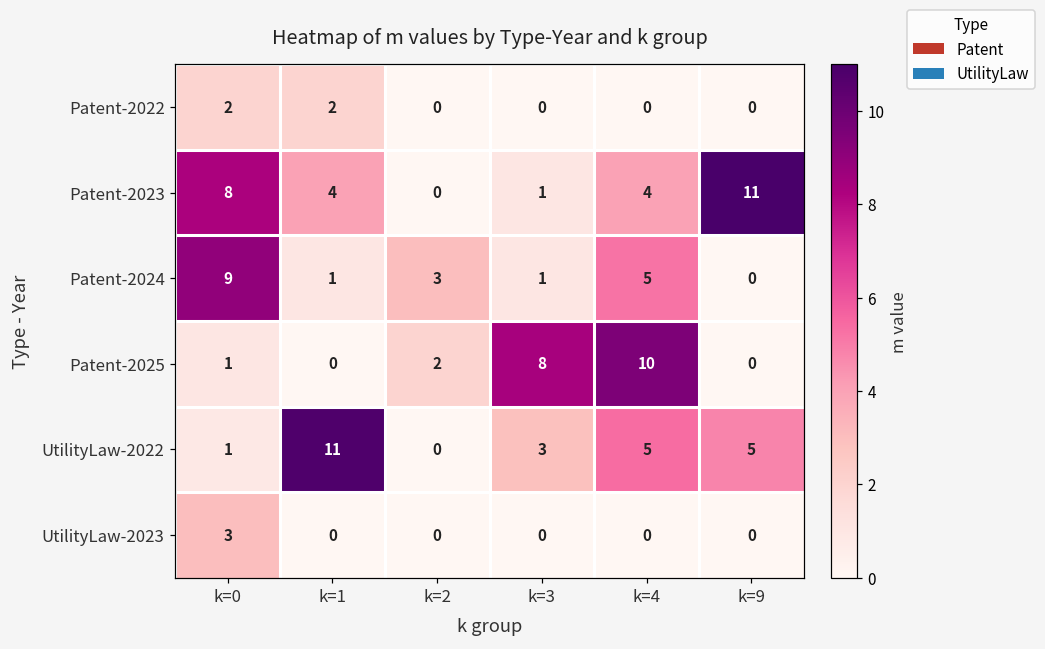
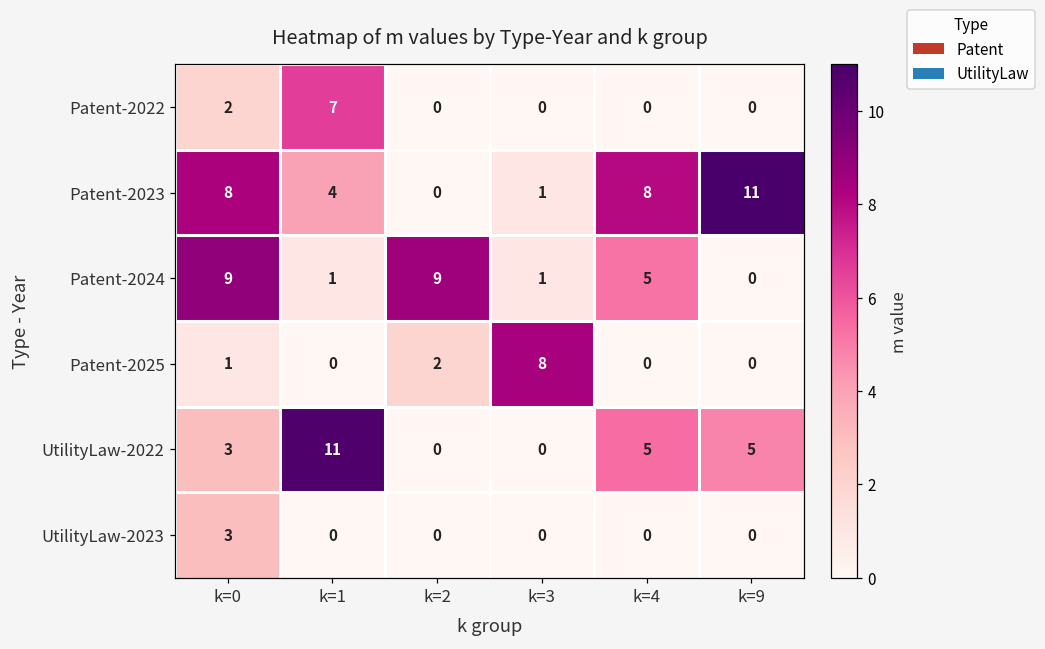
  {
    "Patent-2022": {
      "k=0": 2,
-     "k=1": 2,
+     "k=1": 7,
      "k=2": 0,
      "k=3": 0,
      "k=4": 0,
      "k=9": 0
    },
    "Patent-2023": {
      "k=0": 8,
      "k=1": 4,
      "k=2": 0,
      "k=3": 1,
-     "k=4": 4,
+     "k=4": 8,
      "k=9": 11
    },
    "Patent-2024": {
      "k=0": 9,
      "k=1": 1,
-     "k=2": 3,
+     "k=2": 9,
      "k=3": 1,
      "k=4": 5,
      "k=9": 0
    },
    "Patent-2025": {
      "k=0": 1,
      "k=1": 0,
      "k=2": 2,
      "k=3": 8,
-     "k=4": 10,
+     "k=4": 0,
      "k=9": 0
    },
    "UtilityLaw-2022": {
-     "k=0": 1,
+     "k=0": 3,
      "k=1": 11,
      "k=2": 0,
-     "k=3": 3,
+     "k=3": 0,
      "k=4": 5,
      "k=9": 5
    },
    "UtilityLaw-2023": {
      "k=0": 3,
      "k=1": 0,
      "k=2": 0,
      "k=3": 0,
      "k=4": 0,
      "k=9": 0
    }
  }
